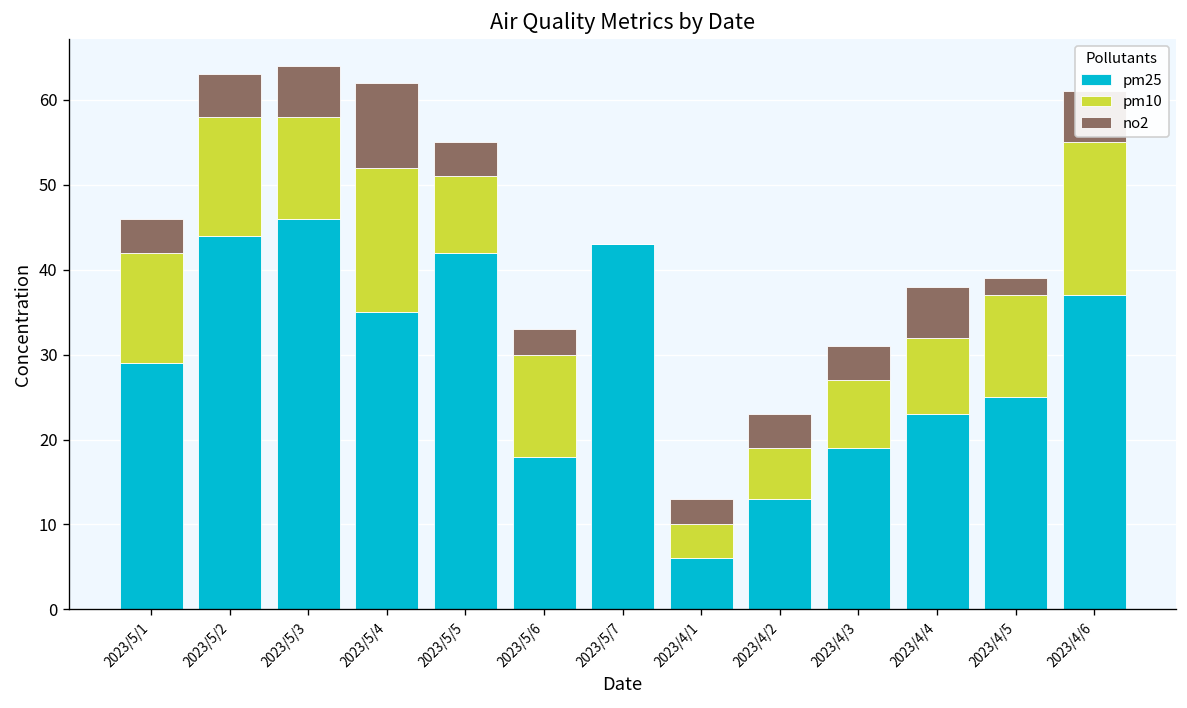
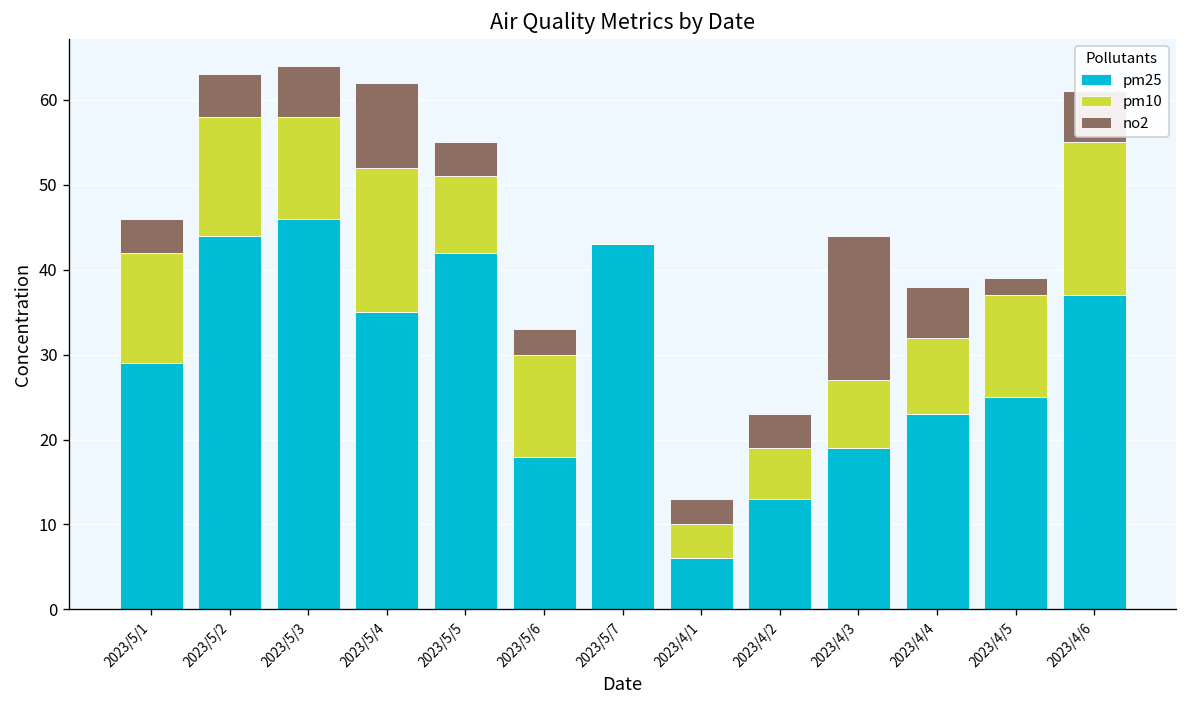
  {
    "pm25": {
      "2023/5/1": 29,
      "2023/5/2": 44,
      "2023/5/3": 46,
      "2023/5/4": 35,
      "2023/5/5": 42,
      "2023/5/6": 18,
      "2023/5/7": 43,
      "2023/4/1": 6,
      "2023/4/2": 13,
      "2023/4/3": 19,
      "2023/4/4": 23,
      "2023/4/5": 25,
      "2023/4/6": 37
    },
    "pm10": {
      "2023/5/1": 13,
      "2023/5/2": 14,
      "2023/5/3": 12,
      "2023/5/4": 17,
      "2023/5/5": 9,
      "2023/5/6": 12,
      "2023/5/7": 0,
      "2023/4/1": 4,
      "2023/4/2": 6,
      "2023/4/3": 8,
      "2023/4/4": 9,
      "2023/4/5": 12
    },
    "no2": {
      "2023/5/1": 4,
      "2023/5/2": 5,
      "2023/5/3": 6,
      "2023/5/4": 10,
      "2023/5/5": 4,
      "2023/5/6": 3,
      "2023/5/7": 0,
      "2023/4/1": 3,
      "2023/4/2": 4,
-     "2023/4/3": 4,
+     "2023/4/3": 17,
      "2023/4/4": 6,
      "2023/4/5": 2
    }
  }
